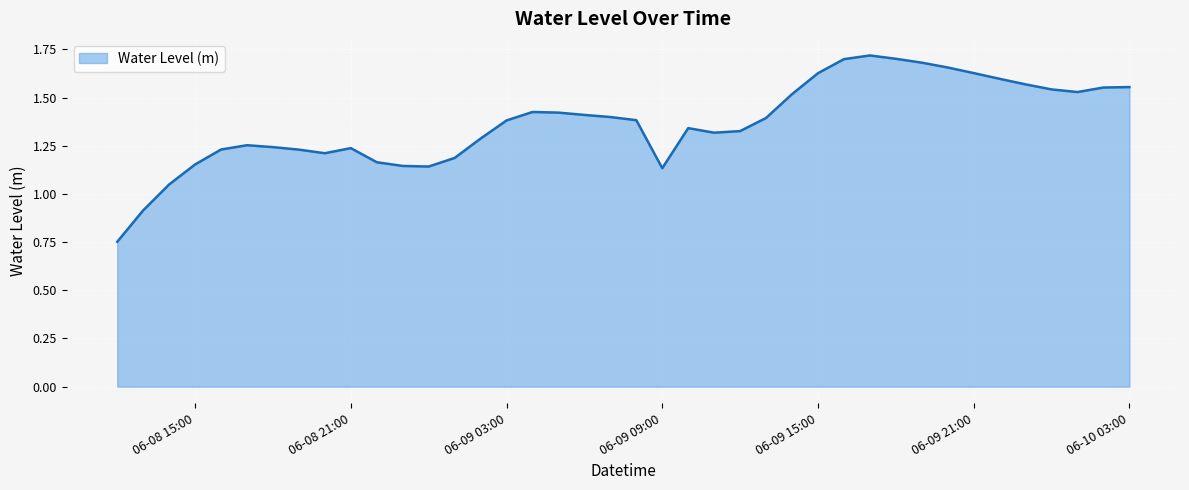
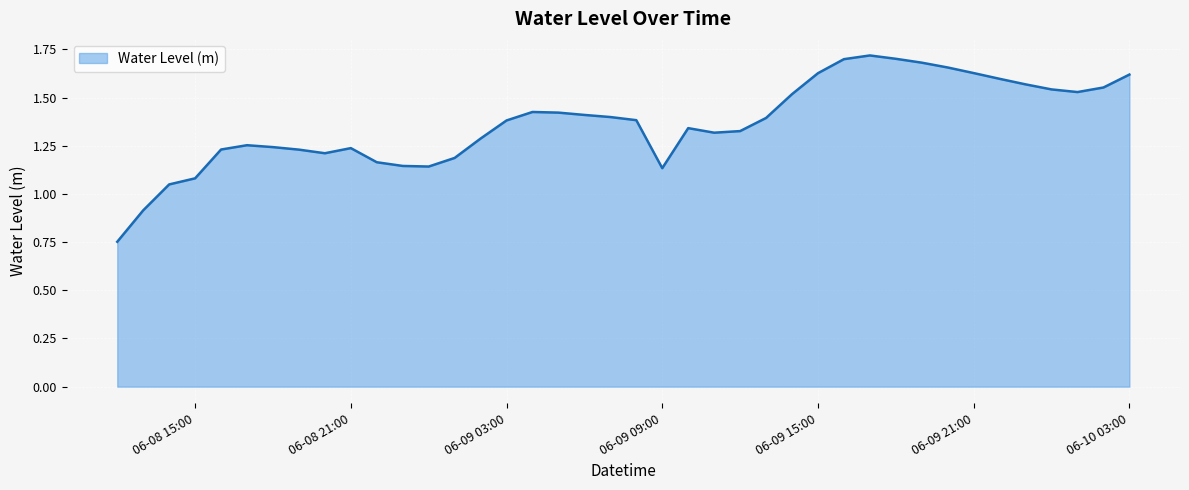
  {
-   "06-08 15:00": 1.15,
+   "06-08 15:00": 1.08,
    "06-08 21:00": 1.24,
    "06-09 03:00": 1.38,
    "06-09 09:00": 1.13,
    "06-09 15:00": 1.63,
    "06-09 21:00": 1.63,
-   "06-10 03:00": 1.55
+   "06-10 03:00": 1.62
  }
